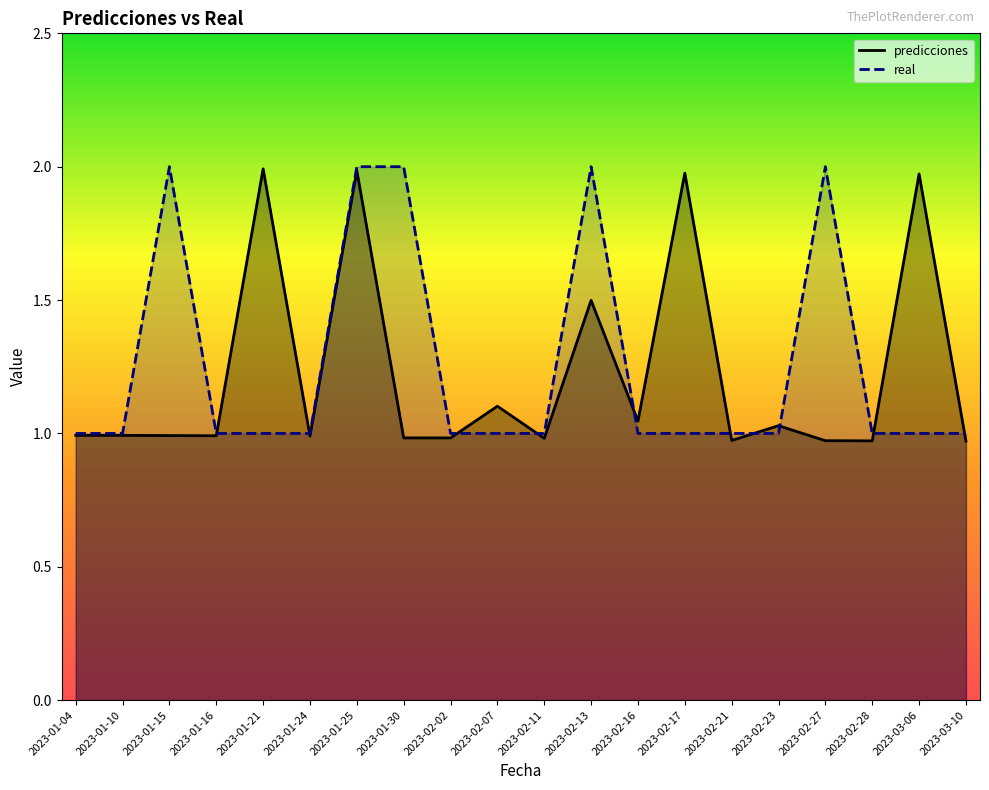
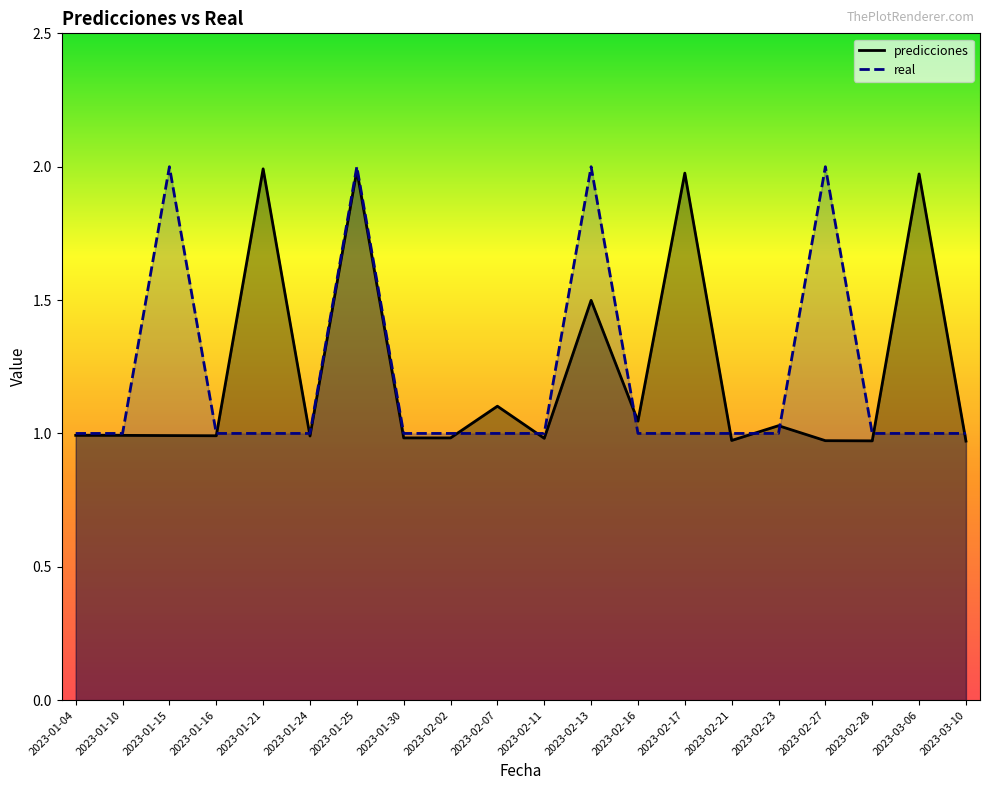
  {
    "predicciones": {
      "2023-01-15": 1,
      "2023-01-21": 2,
      "2023-01-24": 0.99,
      "2023-01-25": 1.99,
      "2023-01-30": 0.98,
      "2023-02-02": 0.98,
      "2023-02-07": 1.10,
      "2023-02-11": 0.98,
      "2023-02-13": 1.50,
      "2023-02-16": 1.05,
      "2023-02-17": 1.98,
      "2023-02-21": 0.97,
      "2023-02-23": 1.03,
      "2023-02-27": 0.97,
      "2023-02-28": 0.97,
      "2023-03-06": 1.97,
      "2023-03-10": 0.97
    },
    "real": {
      "2023-01-15": 2,
      "2023-01-21": 1,
      "2023-01-24": 1,
      "2023-01-25": 2,
-     "2023-01-30": 2,
+     "2023-01-30": 1,
      "2023-02-02": 1,
      "2023-02-07": 1,
      "2023-02-11": 1,
      "2023-02-13": 2,
      "2023-02-16": 1,
      "2023-02-17": 1,
      "2023-02-21": 1,
      "2023-02-23": 1,
      "2023-02-27": 2,
      "2023-02-28": 1,
      "2023-03-06": 1,
      "2023-03-10": 1
    }
  }
